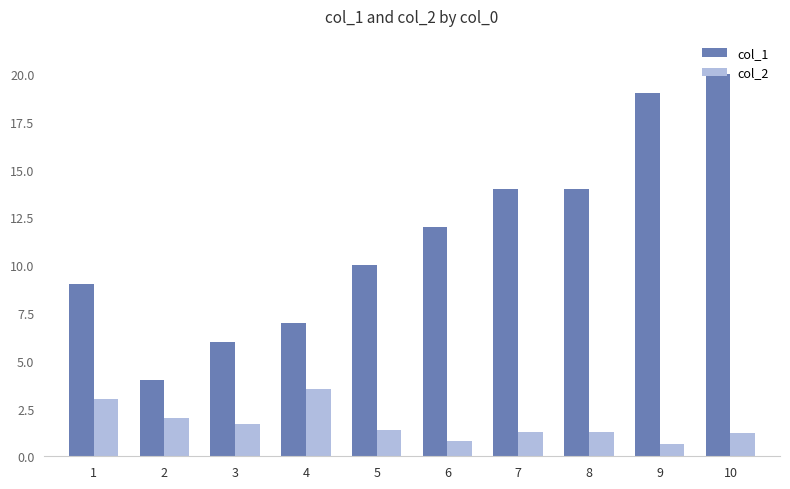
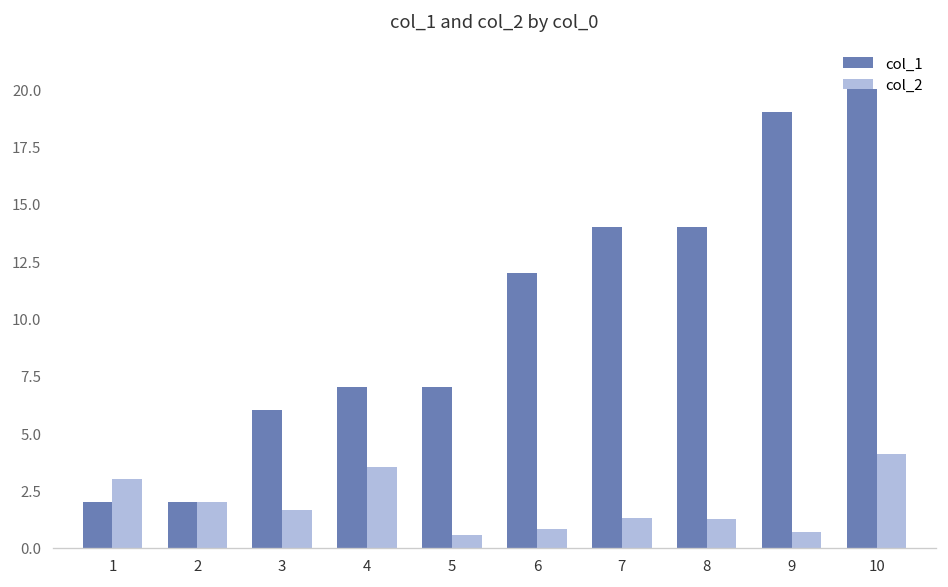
  {
    "col_1": {
-     "1": 9,
-     "2": 4,
+     "1": 2,
+     "2": 2,
      "3": 6,
      "4": 7,
-     "5": 10,
+     "5": 7,
      "6": 12,
      "7": 14,
      "8": 14,
      "9": 19,
      "10": 20
    },
    "col_2": {
      "1": 3.0,
      "2": 2.0,
      "3": 1.7,
      "4": 3.5,
-     "5": 1.4,
+     "5": 0.6,
      "6": 0.8,
      "7": 1.3,
      "8": 1.3,
      "9": 0.7,
-     "10": 1.2
+     "10": 4.1
    }
  }
